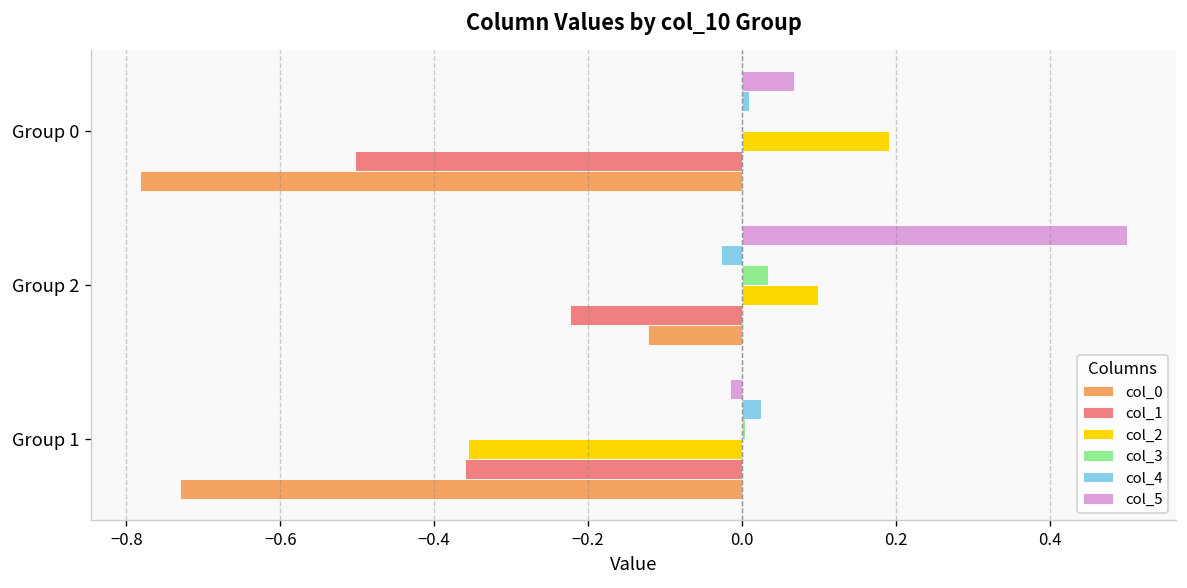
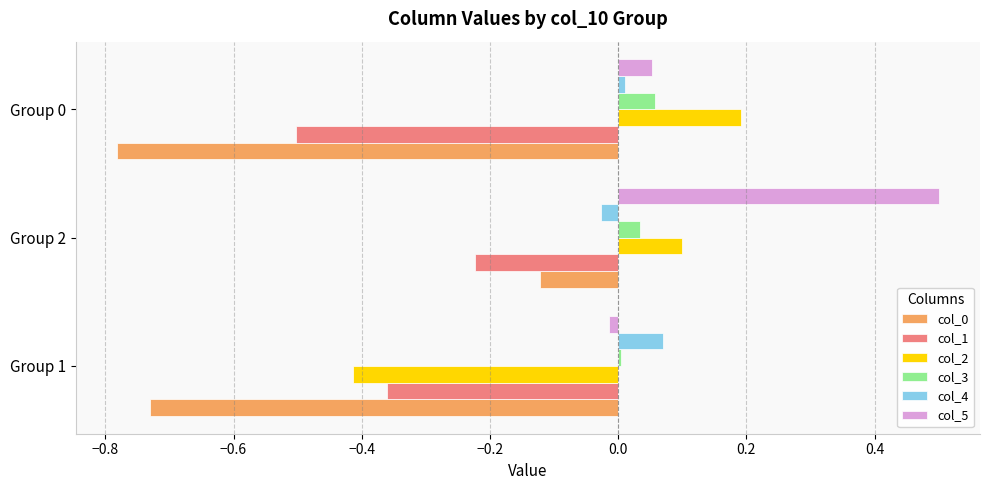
  {
    "col_2": {
      "Group 0": 0.19,
      "Group 2": 0.10,
-     "Group 1": -0.36
+     "Group 1": -0.41
    },
    "col_3": {
-     "Group 0": 0.00,
+     "Group 0": 0.06,
      "Group 2": 0.03,
      "Group 1": 0.00
    },
    "col_4": {
      "Group 0": 0.01,
      "Group 2": -0.03,
-     "Group 1": 0.03
+     "Group 1": 0.07
    },
    "col_5": {
-     "Group 0": 0.07,
+     "Group 0": 0.05,
      "Group 2": 0.50,
      "Group 1": -0.01
    }
  }
